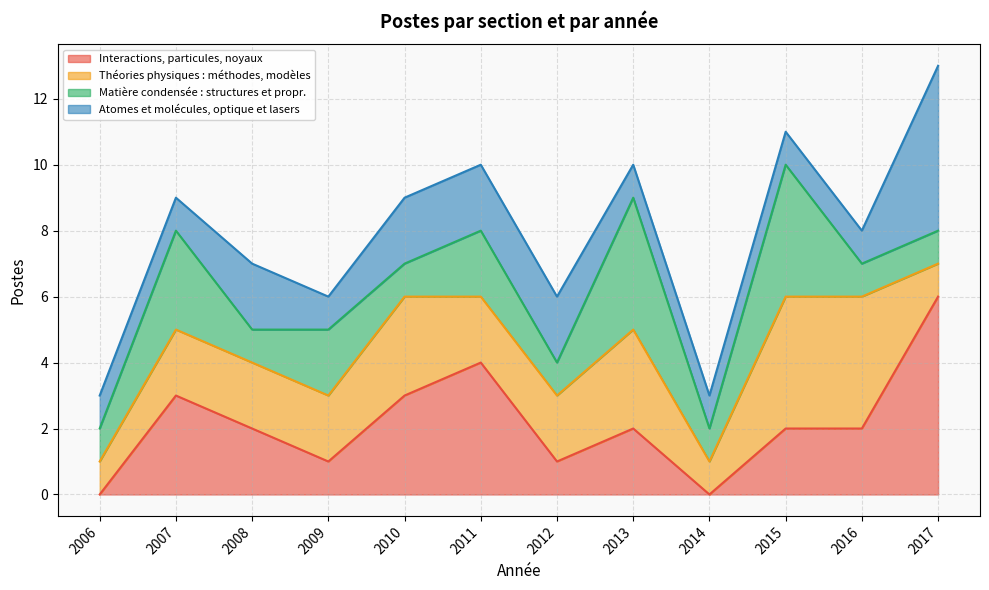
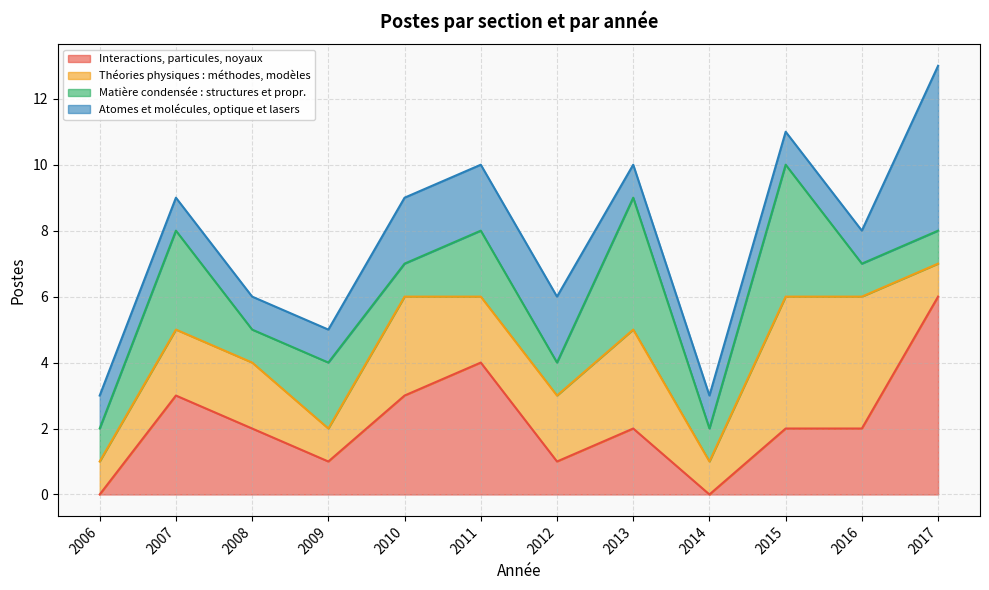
  {
    "Interactions, particules, noyaux": {
      "2006": 0,
      "2007": 3,
      "2008": 2,
      "2009": 1,
      "2010": 3,
      "2011": 4,
      "2012": 1,
      "2013": 2,
      "2014": 0,
      "2015": 2,
      "2016": 2,
      "2017": 6
    },
    "Théories physiques : méthodes, modèles": {
      "2006": 1,
      "2007": 2,
      "2008": 2,
-     "2009": 2,
+     "2009": 1,
      "2010": 3,
      "2011": 2,
      "2012": 2,
      "2013": 3,
      "2014": 1,
      "2015": 4,
      "2016": 4,
      "2017": 1
    },
    "Matière condensée : structures et propr.": {
      "2006": 1,
      "2007": 3,
      "2008": 1,
      "2009": 2,
      "2010": 1,
      "2011": 2,
      "2012": 1,
      "2013": 4,
      "2014": 1,
      "2015": 4,
      "2016": 1,
      "2017": 1
    },
    "Atomes et molécules, optique et lasers": {
      "2006": 1,
      "2007": 1,
-     "2008": 2,
+     "2008": 1,
      "2009": 1,
      "2010": 2,
      "2011": 2,
      "2012": 2,
      "2013": 1,
      "2014": 1,
      "2015": 1,
      "2016": 1,
      "2017": 5
    }
  }
